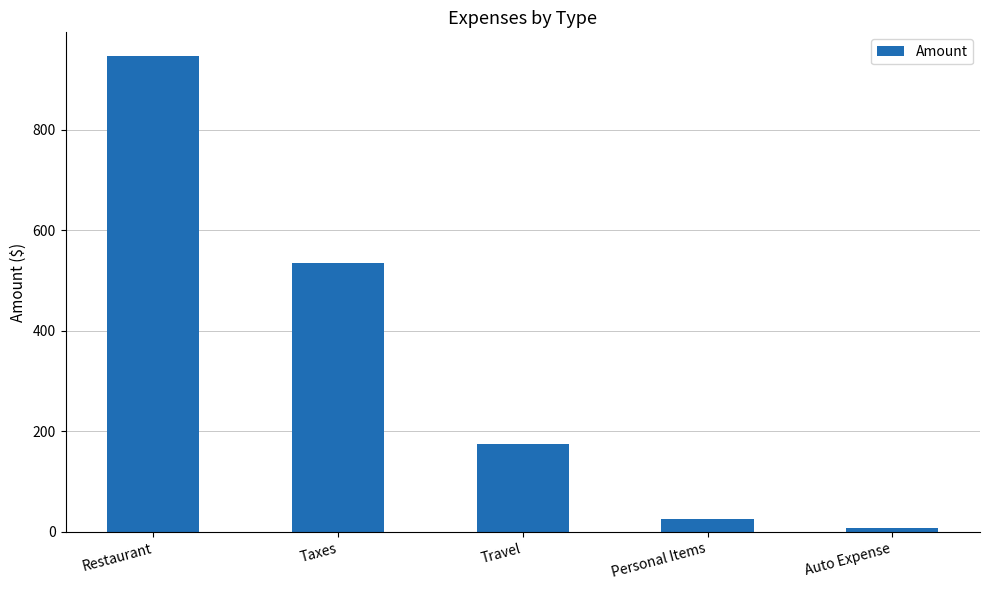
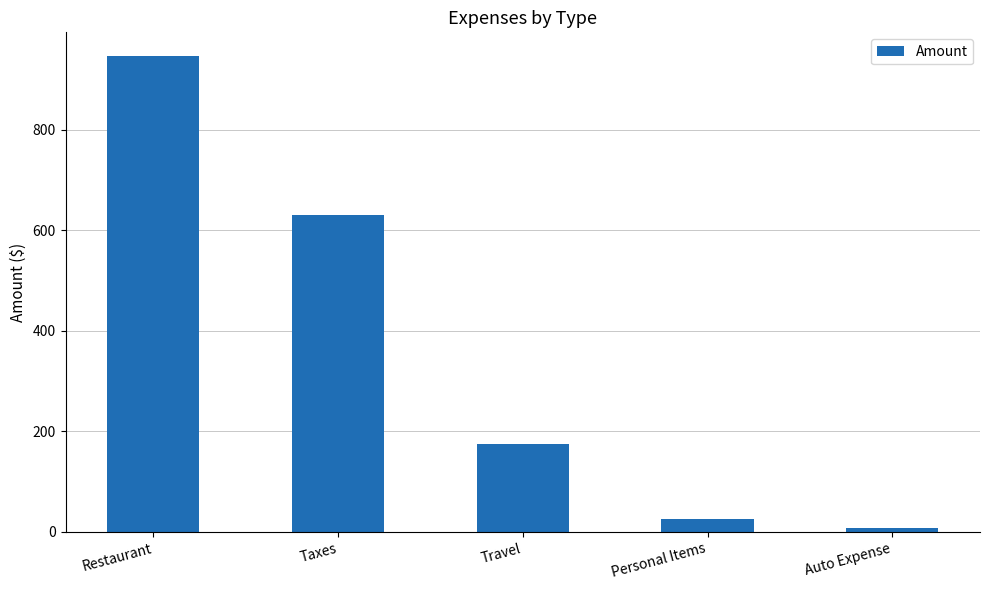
  {
    "Restaurant": 950,
-   "Taxes": 540,
+   "Taxes": 630,
    "Travel": 170,
    "Personal Items": 20,
    "Auto Expense": 10
  }
